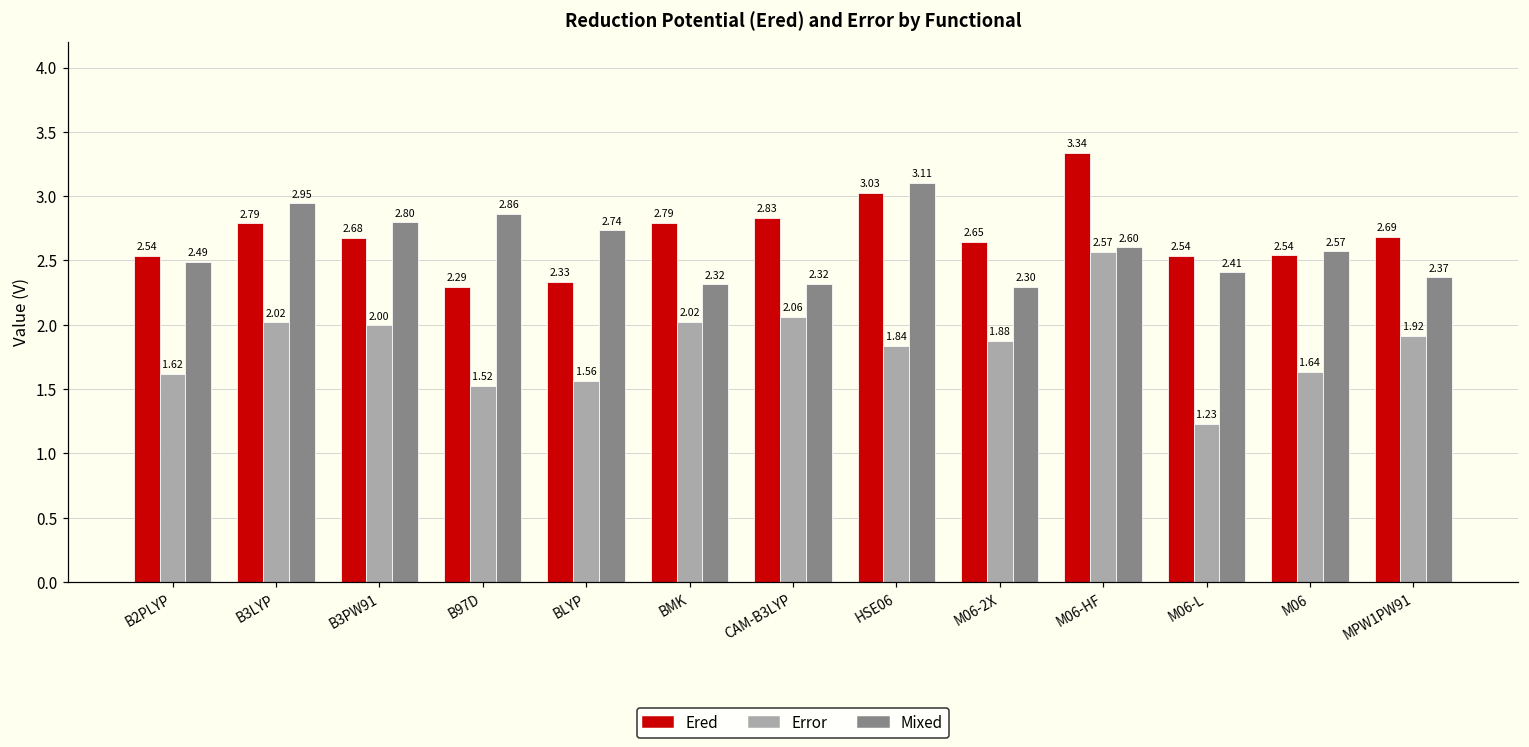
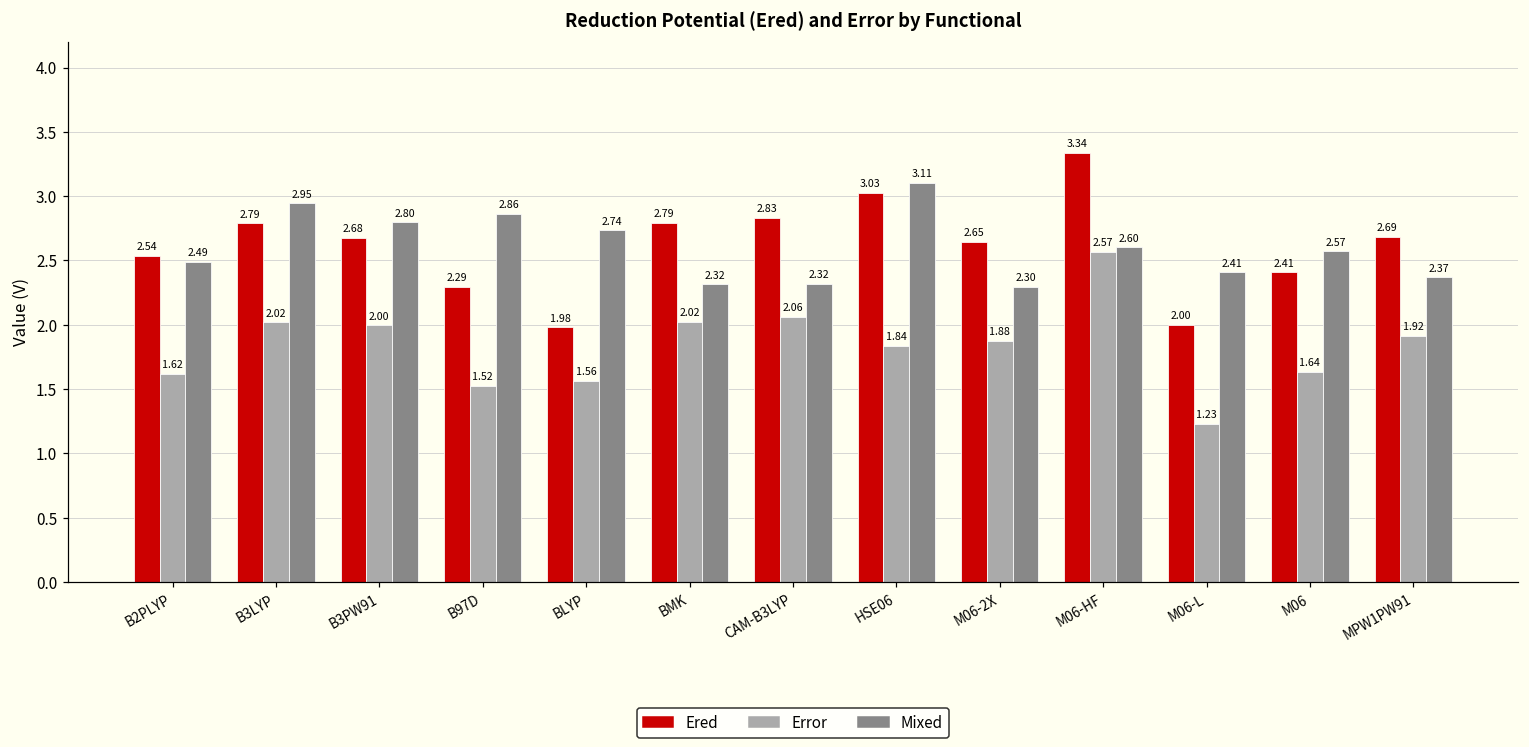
  {
    "Ered": {
      "B2PLYP": 2.54,
      "B3LYP": 2.79,
      "B3PW91": 2.68,
      "B97D": 2.29,
-     "BLYP": 2.33,
+     "BLYP": 1.98,
      "BMK": 2.79,
      "CAM-B3LYP": 2.83,
      "HSE06": 3.03,
      "M06-2X": 2.65,
      "M06-HF": 3.34,
-     "M06-L": 2.54,
-     "M06": 2.54,
+     "M06-L": 2.00,
+     "M06": 2.41,
      "MPW1PW91": 2.69
    }
  }
